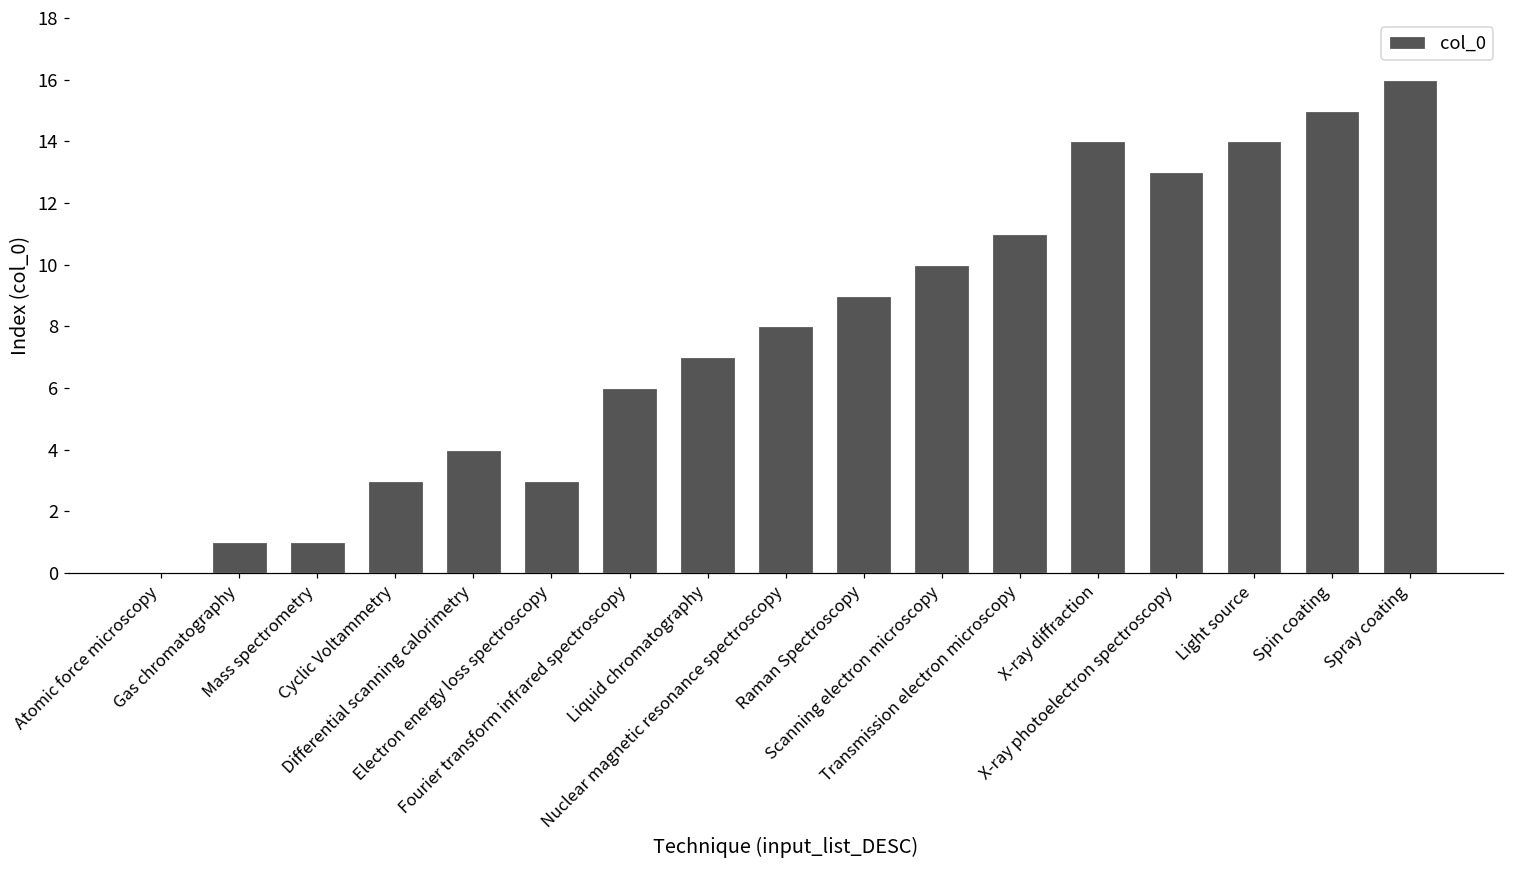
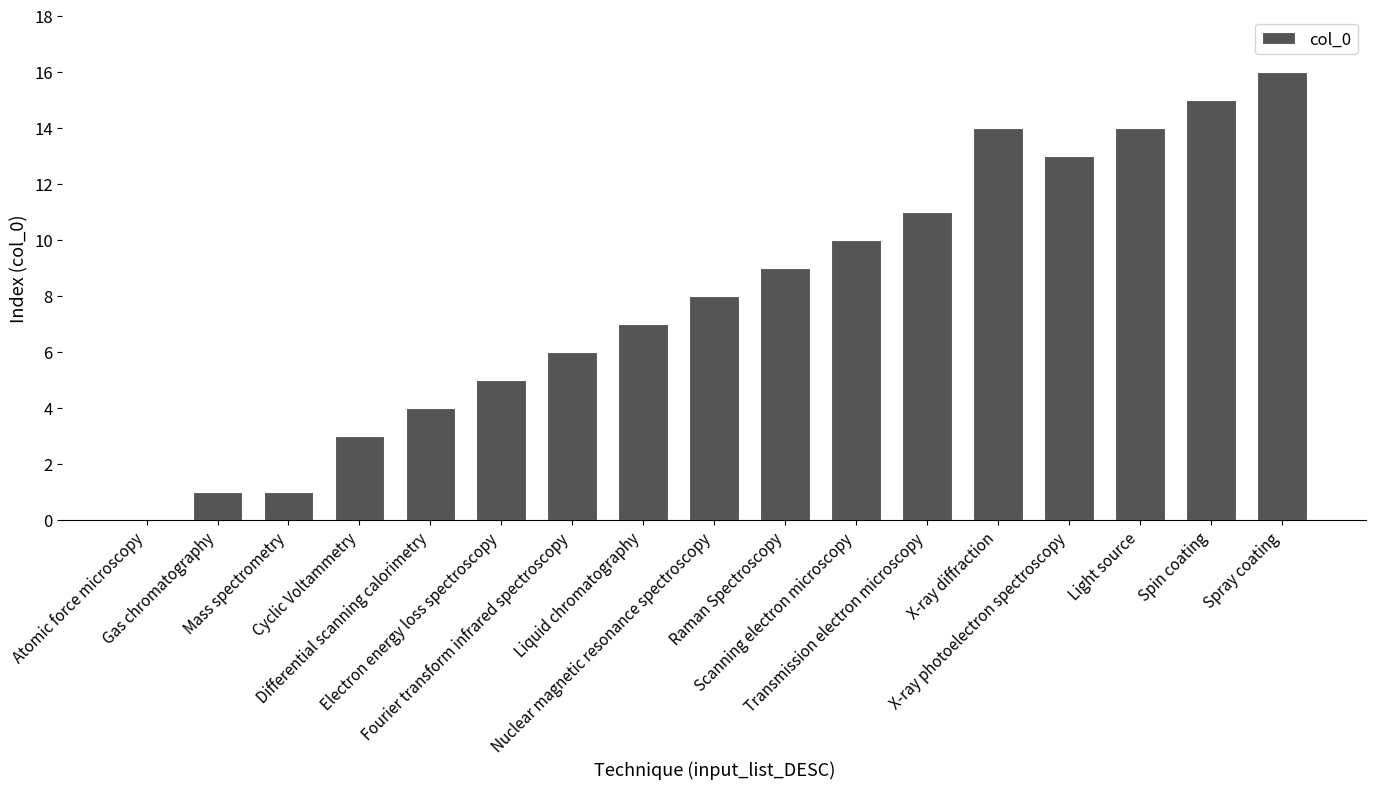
  {
    "Atomic force microscopy": 0,
    "Gas chromatography": 1,
    "Mass spectrometry": 1,
    "Cyclic Voltammetry": 3,
    "Differential scanning calorimetry": 4,
-   "Electron energy loss spectroscopy": 3,
+   "Electron energy loss spectroscopy": 5,
    "Fourier transform infrared spectroscopy": 6,
    "Liquid chromatography": 7,
    "Nuclear magnetic resonance spectroscopy": 8,
    "Raman Spectroscopy": 9,
    "Scanning electron microscopy": 10,
    "Transmission electron microscopy": 11,
    "X-ray diffraction": 14,
    "X-ray photoelectron spectroscopy": 13,
    "Light source": 14,
    "Spin coating": 15,
    "Spray coating": 16
  }
